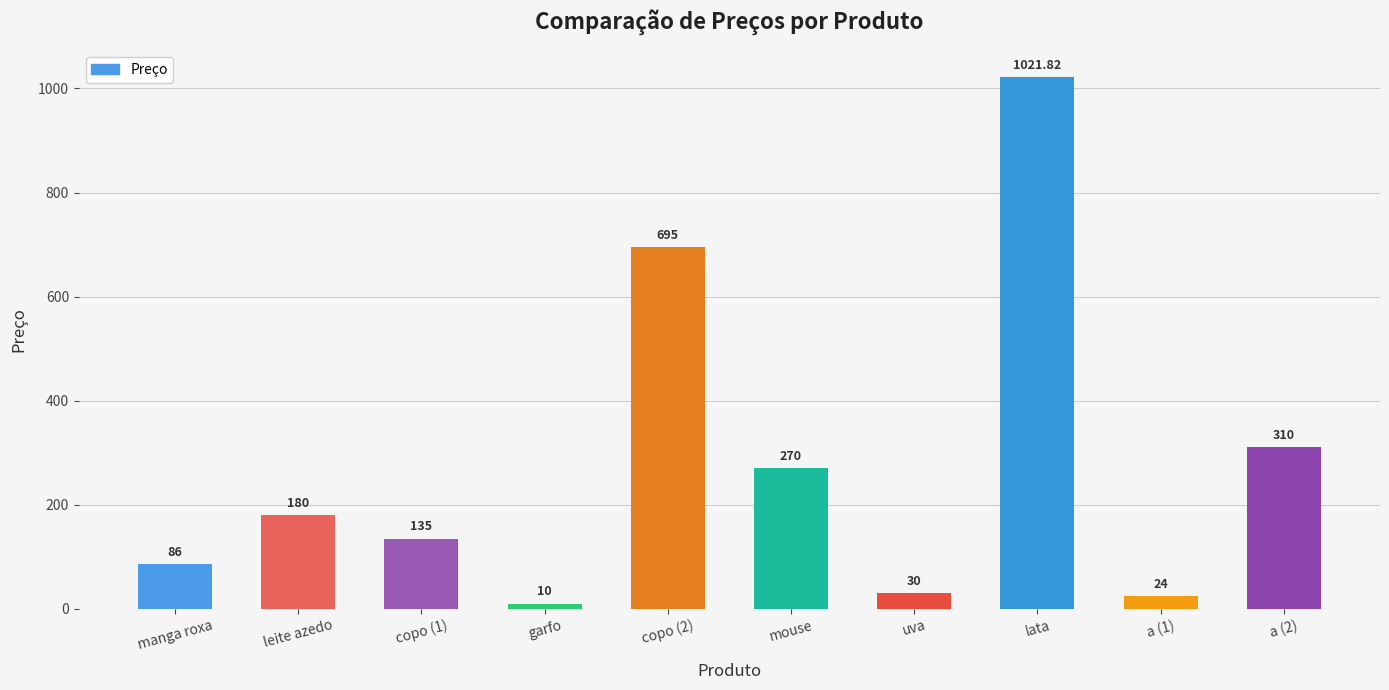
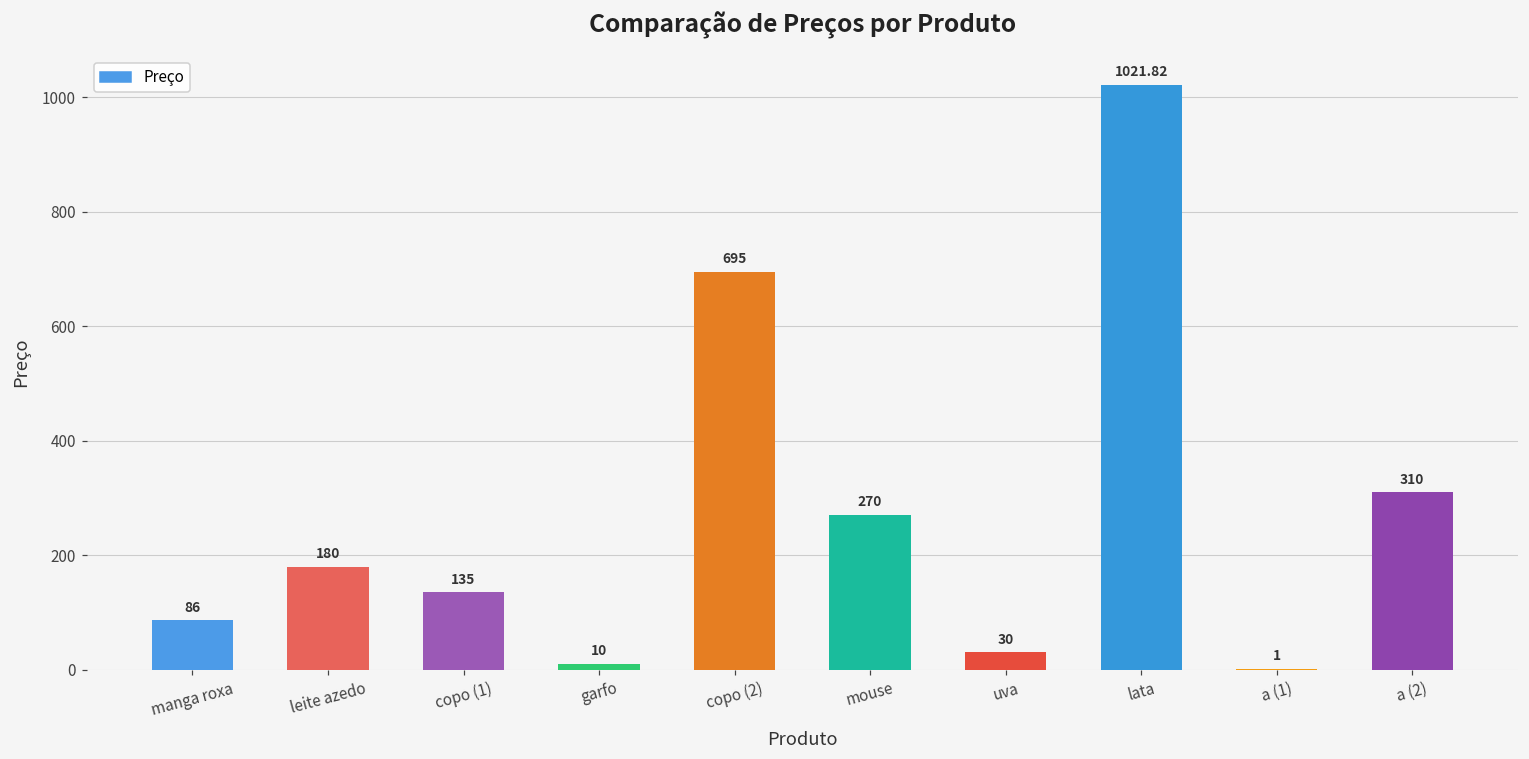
  {
    "manga roxa": 86,
    "leite azedo": 180,
    "copo (1)": 135,
    "garfo": 10,
    "copo (2)": 695,
    "mouse": 270,
    "uva": 30,
    "lata": 1021.82,
-   "a (1)": 24,
+   "a (1)": 1,
    "a (2)": 310
  }
